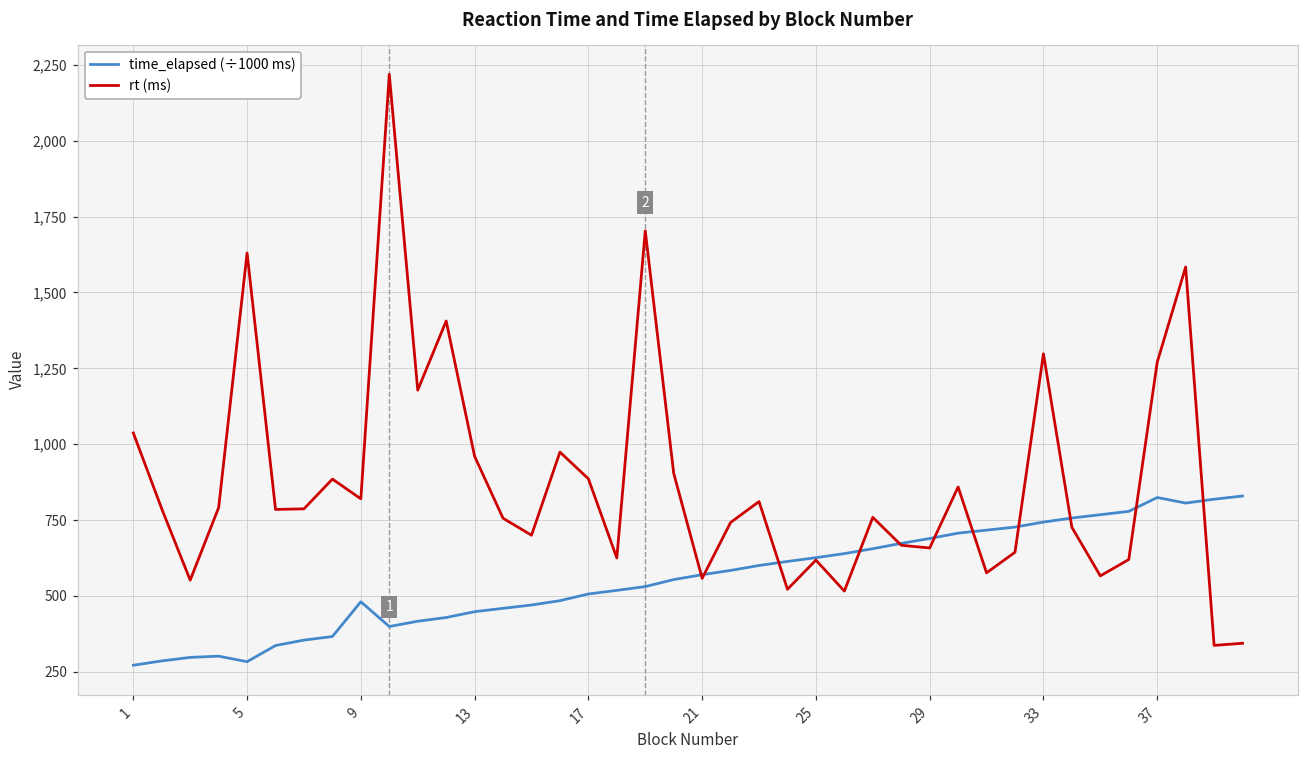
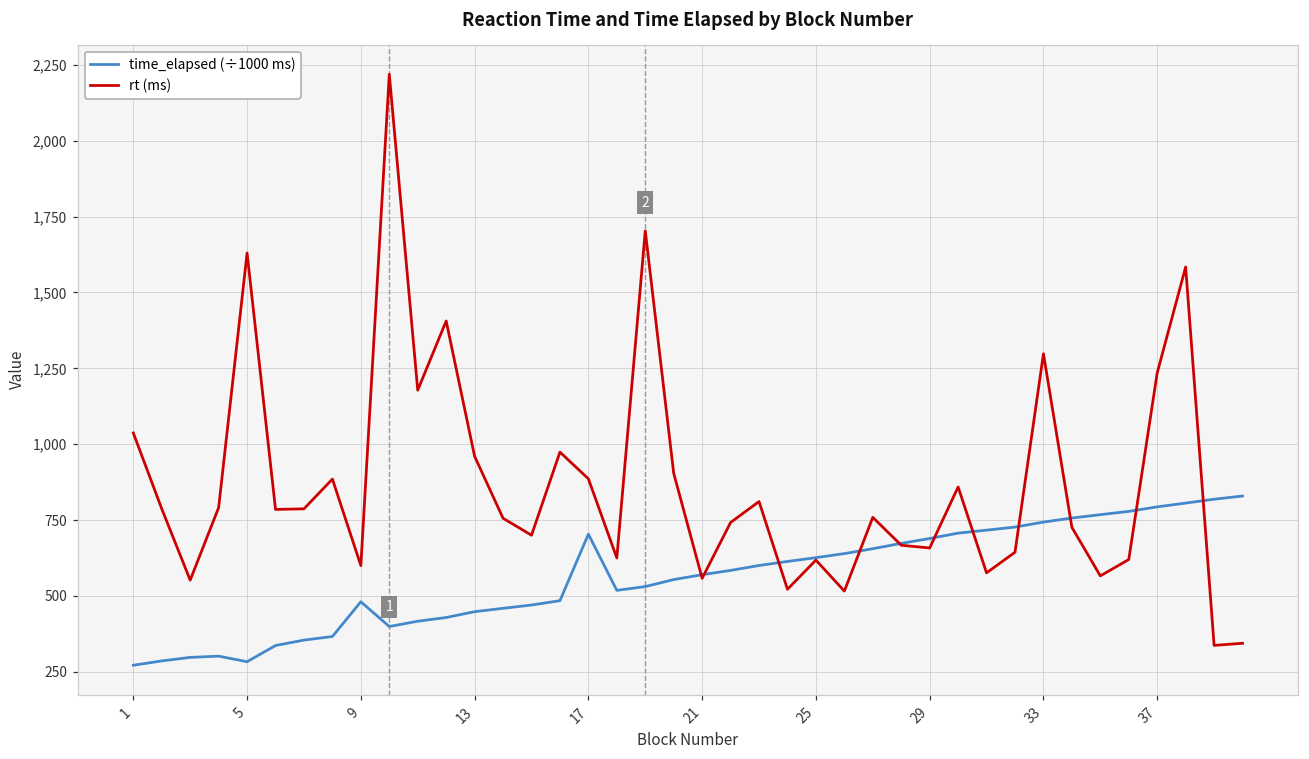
  {
    "time_elapsed (÷1000 ms)": {
      "1": "270",
      "5": "280",
      "9": "480",
      "13": "450",
-     "17": "510",
+     "17": "700",
      "21": "570",
      "29": "690",
      "33": "740",
-     "37": "820"
+     "37": "790"
    },
    "rt (ms)": {
      "1": "1,040",
      "5": "1,630",
-     "9": "820",
+     "9": "600",
      "13": "960",
      "17": "890",
      "21": "560",
      "29": "660",
      "33": "1,300",
-     "37": "1,270"
+     "37": "1,240"
    }
  }
